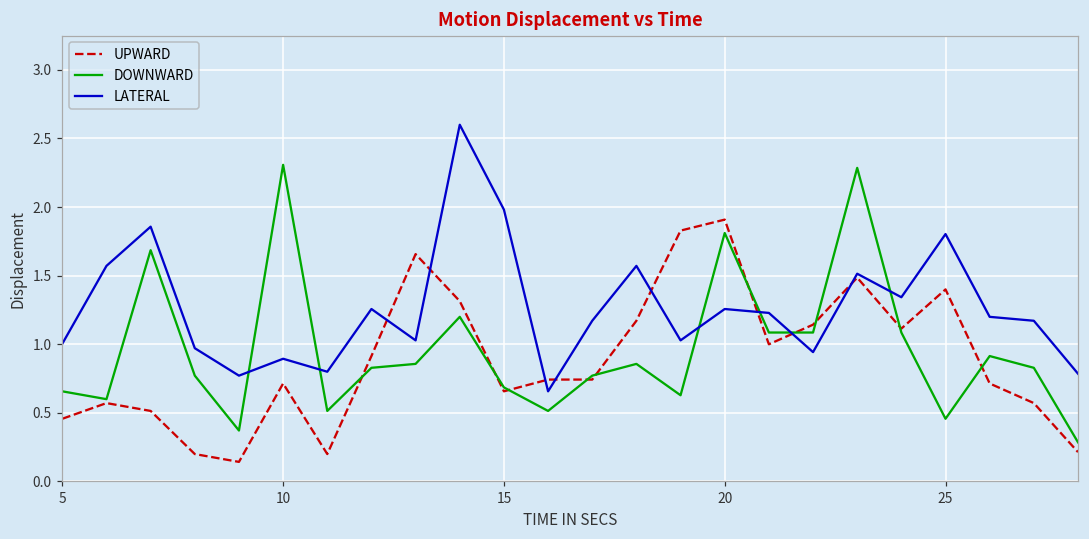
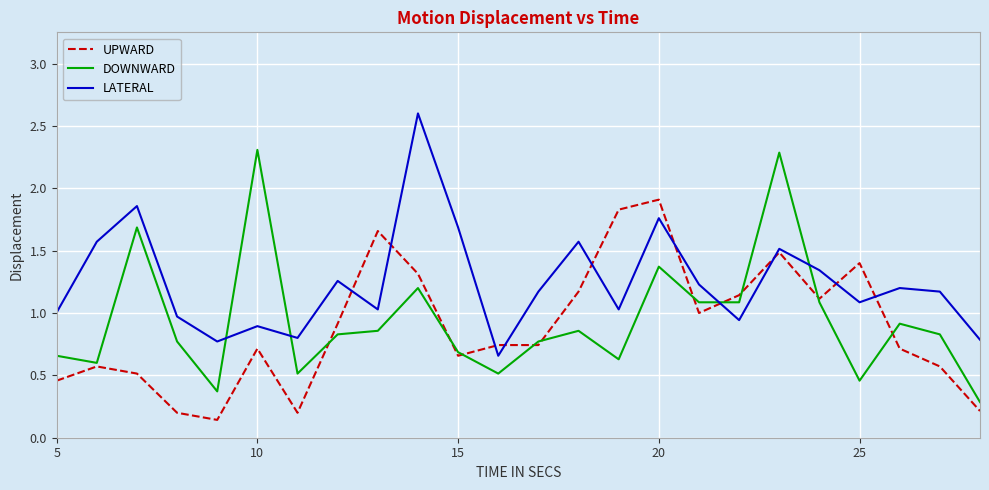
  {
    "UPWARD": {
      "5": 0.46,
      "10": 0.71,
      "15": 0.66,
      "20": 1.91,
      "25": 1.40
    },
    "DOWNWARD": {
      "5": 0.66,
      "10": 2.31,
      "15": 0.69,
-     "20": 1.81,
+     "20": 1.37,
      "25": 0.46
    },
    "LATERAL": {
      "5": 1.00,
      "10": 0.89,
-     "15": 1.98,
-     "20": 1.26,
-     "25": 1.80
+     "15": 1.69,
+     "20": 1.76,
+     "25": 1.09
    }
  }
